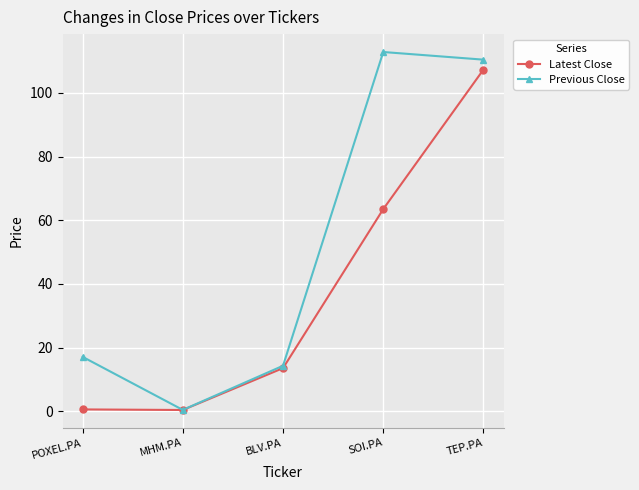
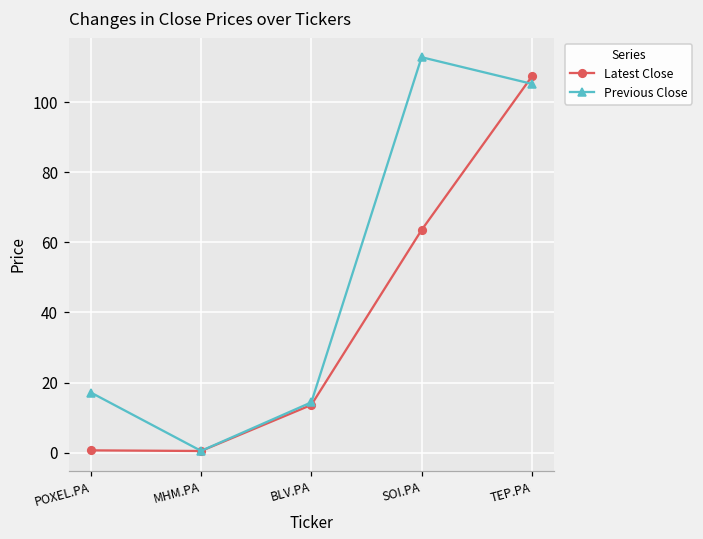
  {
    "Latest Close": {
      "POXEL.PA": 1,
      "SOI.PA": 64,
      "TEP.PA": 107
    },
    "Previous Close": {
      "POXEL.PA": 17,
      "SOI.PA": 113,
-     "TEP.PA": 110
+     "TEP.PA": 105
    }
  }
